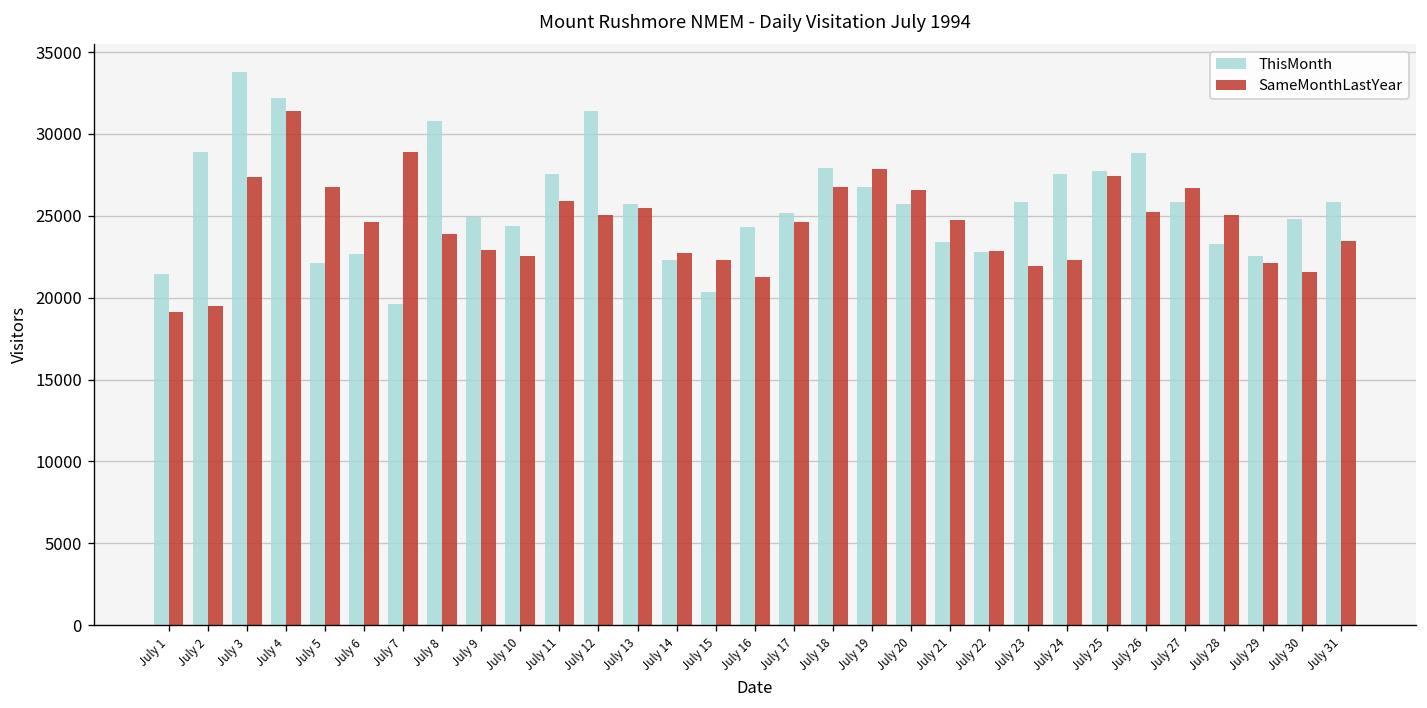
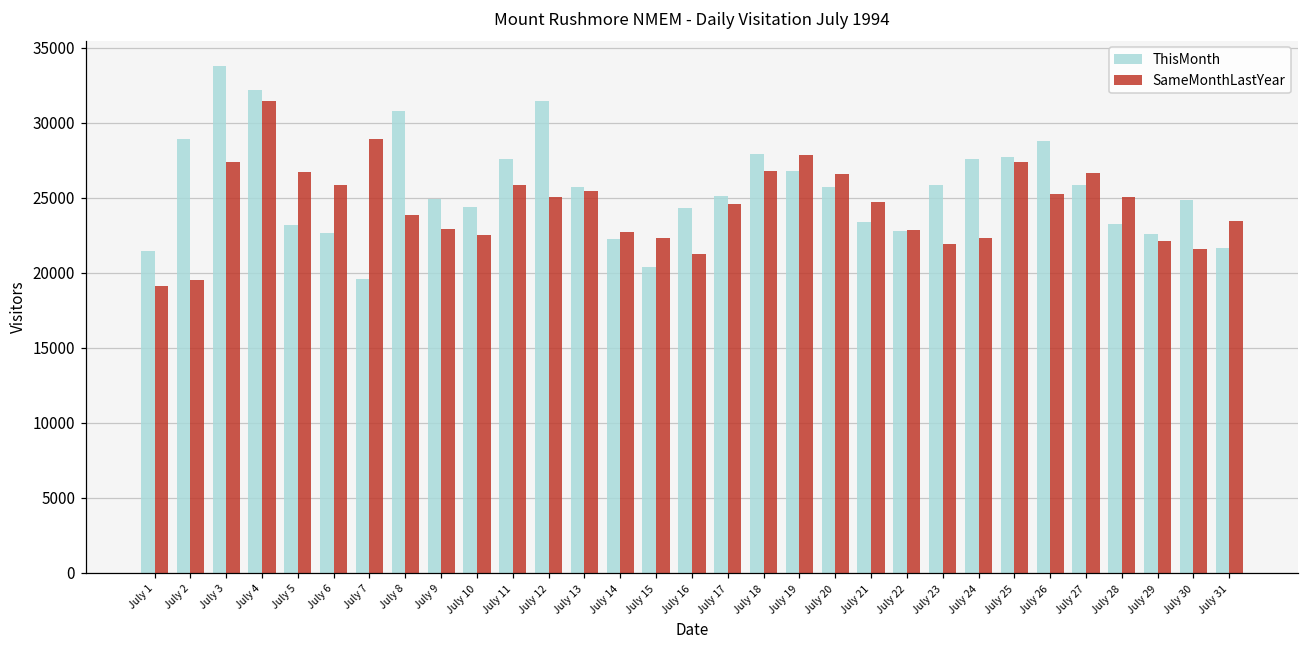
  {
    "ThisMonth": {
      "July 1": 21500,
      "July 2": 28900,
      "July 3": 33800,
      "July 4": 32200,
-     "July 5": 22100,
+     "July 5": 23200,
      "July 6": 22700,
      "July 7": 19600,
      "July 8": 30800,
      "July 9": 24900,
      "July 10": 24400,
      "July 11": 27600,
      "July 12": 31400,
      "July 13": 25700,
      "July 14": 22300,
      "July 15": 20400,
      "July 16": 24300,
      "July 17": 25200,
      "July 18": 27900,
      "July 19": 26800,
      "July 20": 25700,
      "July 21": 23400,
      "July 22": 22800,
      "July 23": 25800,
      "July 24": 27600,
      "July 25": 27800,
      "July 26": 28800,
      "July 27": 25800,
      "July 28": 23300,
      "July 29": 22600,
      "July 30": 24800,
-     "July 31": 25900
+     "July 31": 21600
    },
    "SameMonthLastYear": {
      "July 1": 19100,
      "July 2": 19500,
      "July 3": 27400,
      "July 4": 31400,
      "July 5": 26700,
-     "July 6": 24600,
+     "July 6": 25900,
      "July 7": 28900,
      "July 8": 23900,
      "July 9": 22900,
      "July 10": 22600,
      "July 11": 25900,
      "July 12": 25000,
      "July 13": 25500,
      "July 14": 22700,
      "July 15": 22300,
      "July 16": 21300,
      "July 17": 24600,
      "July 18": 26800,
      "July 19": 27800,
      "July 20": 26600,
      "July 21": 24700,
      "July 22": 22800,
      "July 23": 21900,
      "July 24": 22300,
      "July 25": 27400,
      "July 26": 25300,
      "July 27": 26700,
      "July 28": 25100,
      "July 29": 22100,
      "July 30": 21600,
      "July 31": 23500
    }
  }
